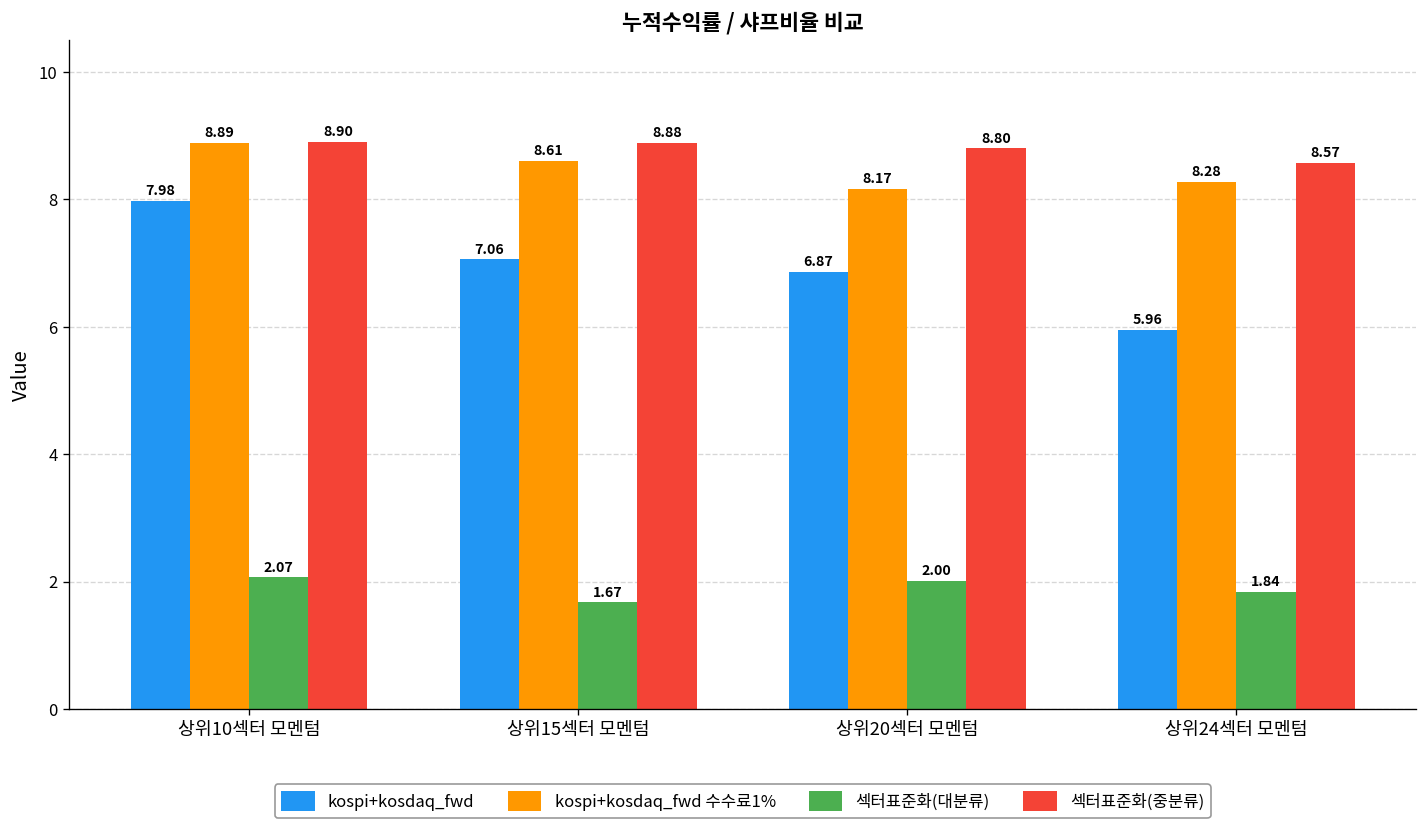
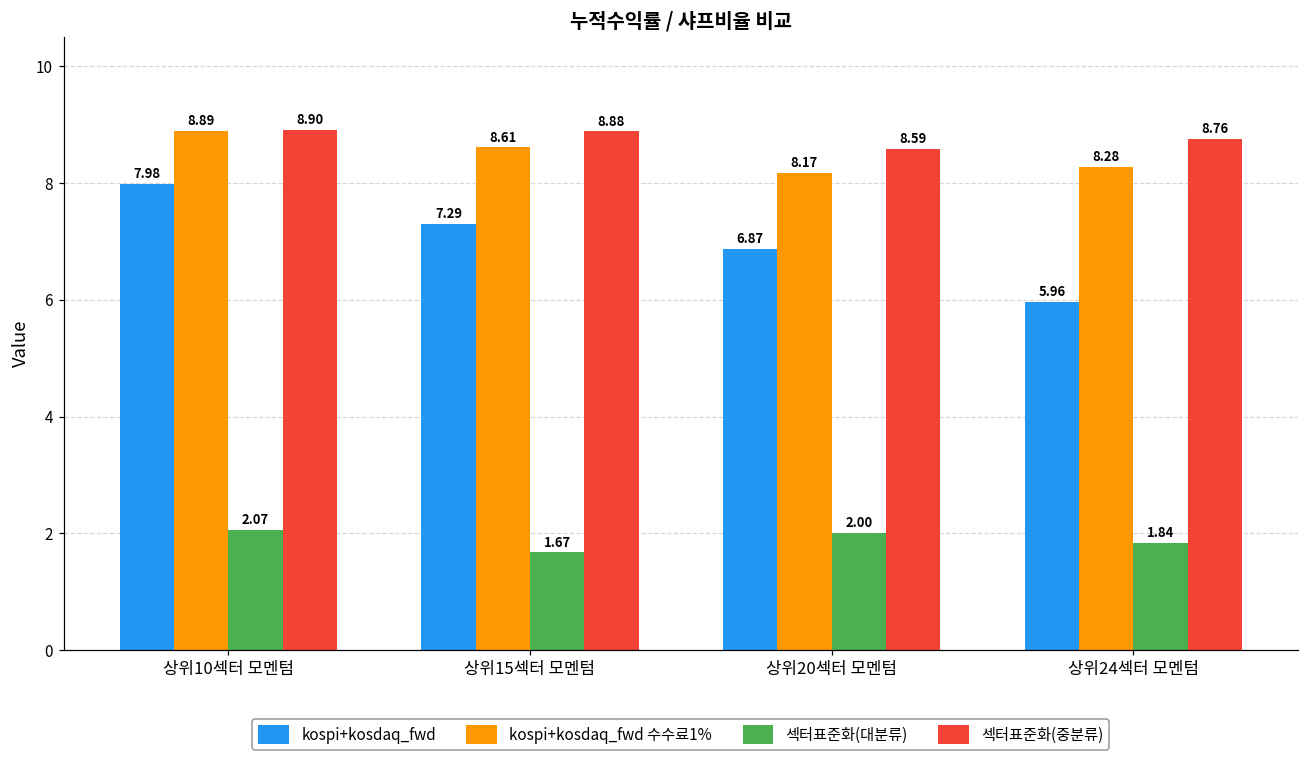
  {
    "kospi+kosdaq_fwd": {
      "상위10섹터 모멘텀": 7.98,
-     "상위15섹터 모멘텀": 7.06,
+     "상위15섹터 모멘텀": 7.29,
      "상위20섹터 모멘텀": 6.87,
      "상위24섹터 모멘텀": 5.96
    },
    "kospi+kosdaq_fwd 수수료1%": {
      "상위10섹터 모멘텀": 8.89,
      "상위15섹터 모멘텀": 8.61,
      "상위20섹터 모멘텀": 8.17,
      "상위24섹터 모멘텀": 8.28
    },
    "섹터표준화(대분류)": {
      "상위10섹터 모멘텀": 2.07,
      "상위15섹터 모멘텀": 1.67,
      "상위20섹터 모멘텀": 2.00,
      "상위24섹터 모멘텀": 1.84
    },
    "섹터표준화(중분류)": {
      "상위10섹터 모멘텀": 8.90,
      "상위15섹터 모멘텀": 8.88,
-     "상위20섹터 모멘텀": 8.80,
-     "상위24섹터 모멘텀": 8.57
+     "상위20섹터 모멘텀": 8.59,
+     "상위24섹터 모멘텀": 8.76
    }
  }
